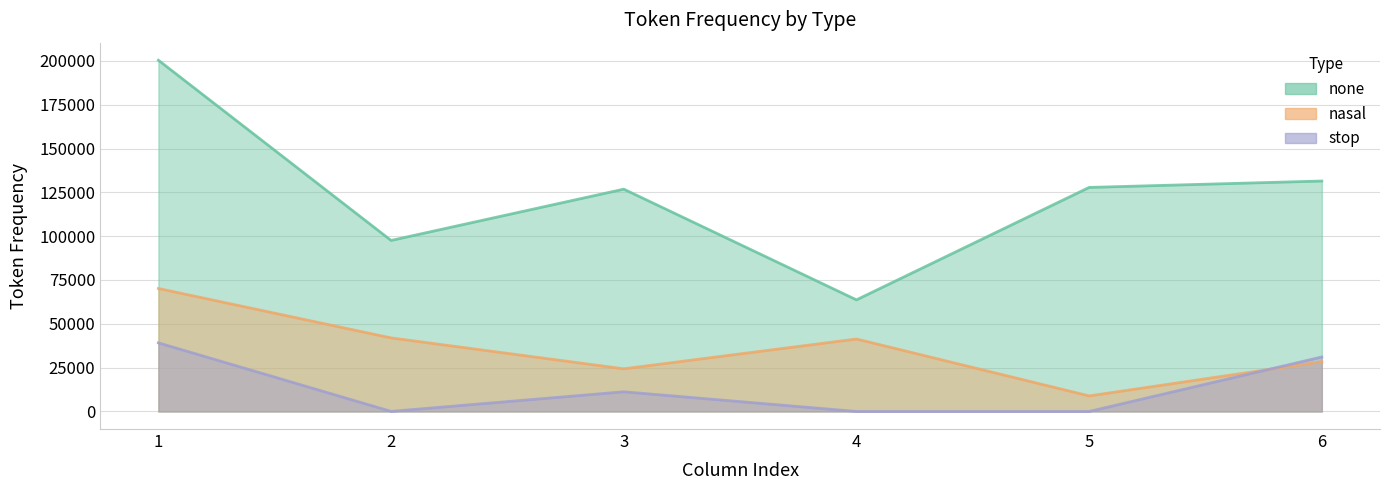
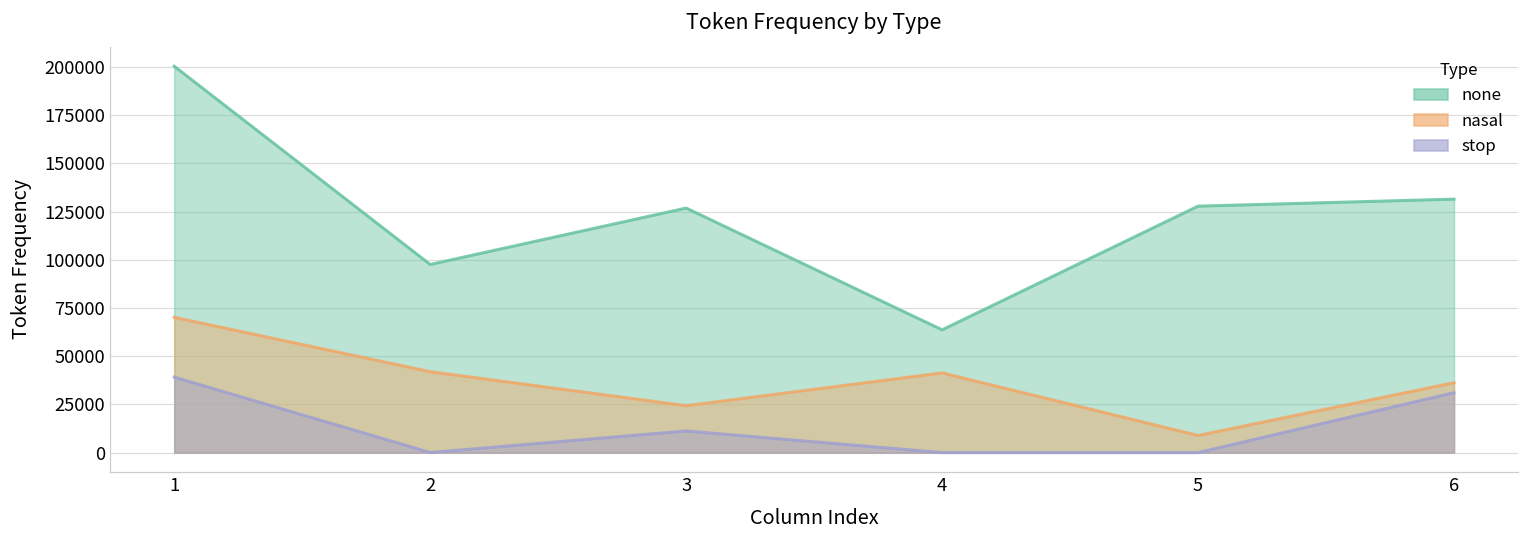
  {
    "nasal": {
      "1": 70000,
      "2": 42000,
      "3": 24000,
      "4": 41000,
      "5": 9000,
-     "6": 28000
+     "6": 36000
    }
  }
